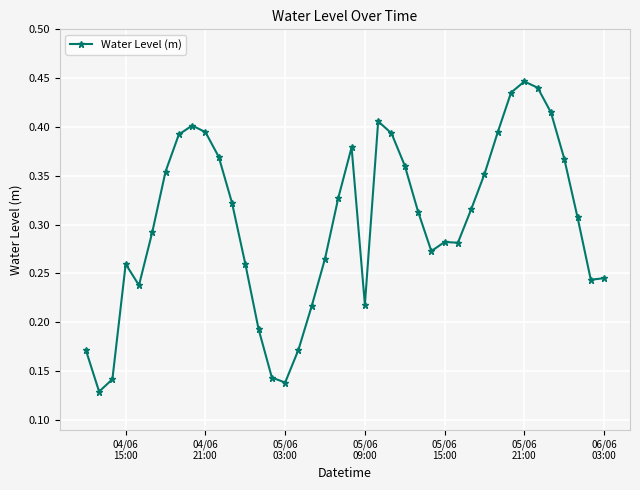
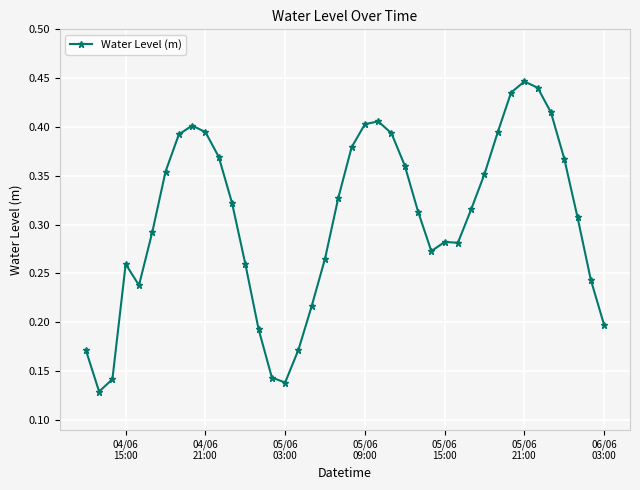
  {
    "04/06 15:00": 0.26,
    "04/06 21:00": 0.39,
    "05/06 03:00": 0.14,
-   "05/06 09:00": 0.22,
+   "05/06 09:00": 0.40,
    "05/06 15:00": 0.28,
    "05/06 21:00": 0.45,
-   "06/06 03:00": 0.25
+   "06/06 03:00": 0.20
  }
